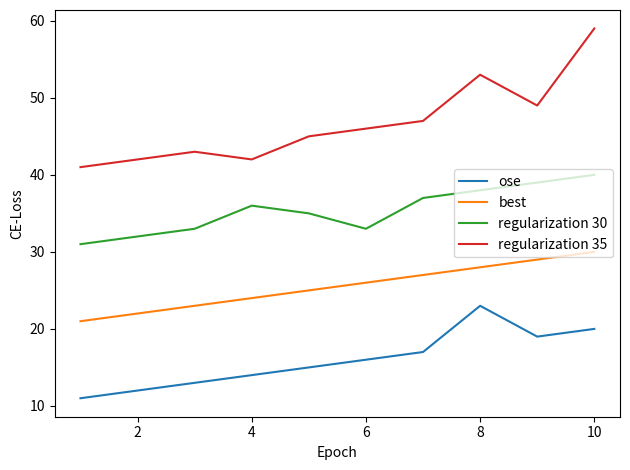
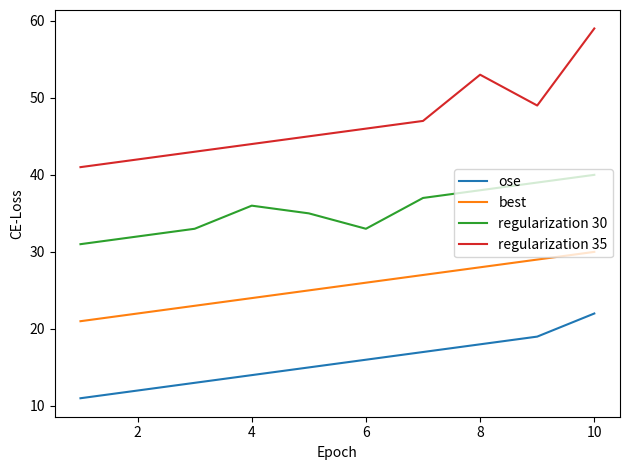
  {
    "ose": {
      "2": 12,
      "4": 14,
      "6": 16,
-     "8": 23,
-     "10": 20
+     "8": 18,
+     "10": 22
    },
    "best": {
      "2": 22,
      "4": 24,
      "6": 26,
      "8": 28
    },
    "regularization 30": {
      "2": 32,
      "4": 36,
      "6": 33
    },
    "regularization 35": {
      "2": 42,
-     "4": 42,
+     "4": 44,
      "6": 46,
      "8": 53,
      "10": 59
    }
  }
